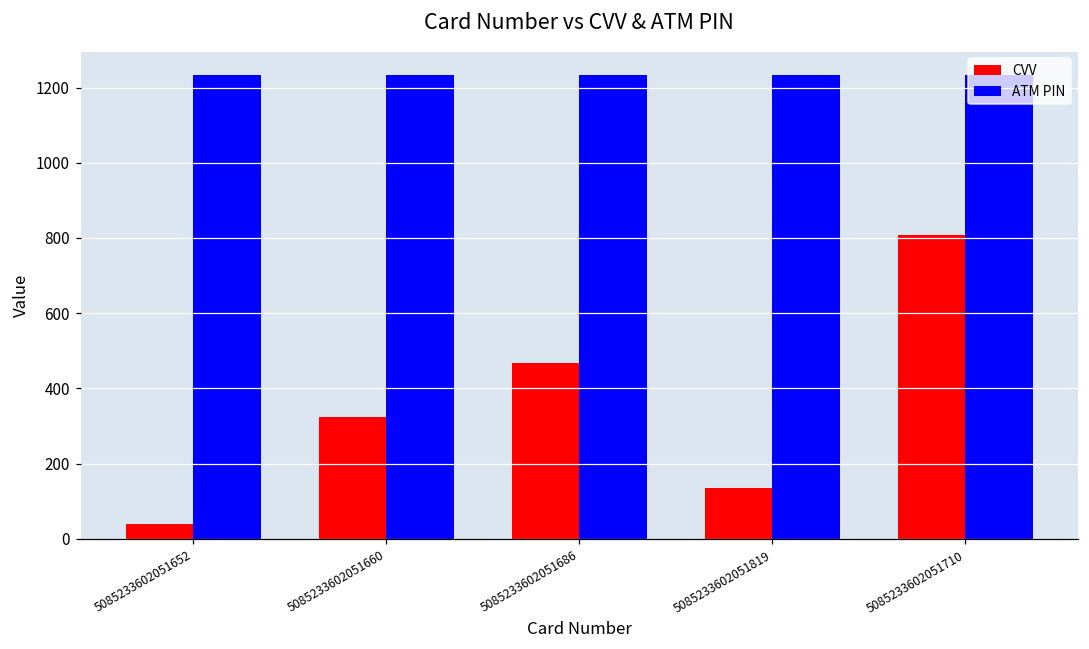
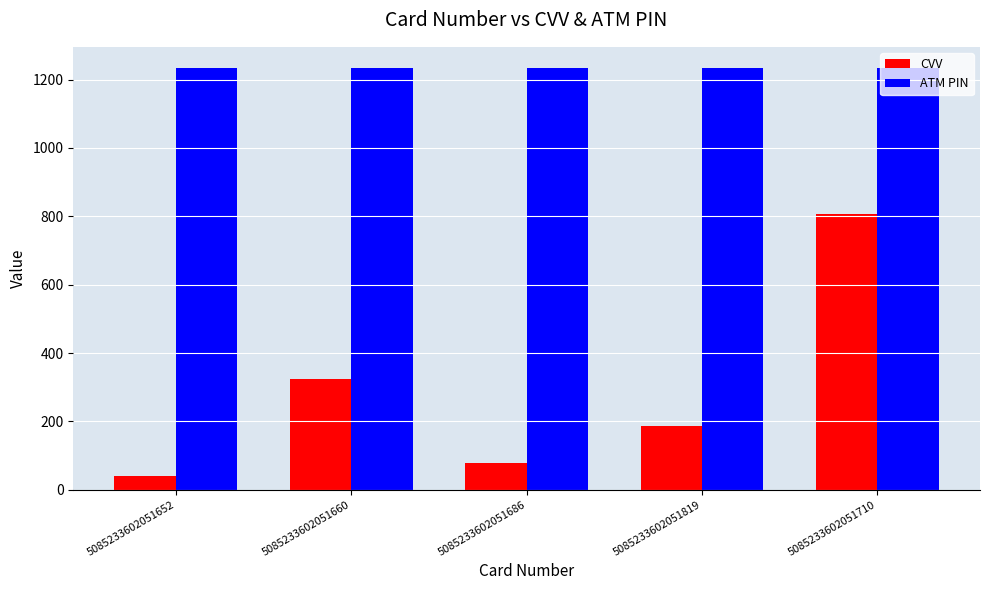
  {
    "CVV": {
      "5085233602051652": 40,
      "5085233602051660": 330,
-     "5085233602051686": 470,
-     "5085233602051819": 130,
+     "5085233602051686": 80,
+     "5085233602051819": 190,
      "5085233602051710": 810
    },
    "ATM PIN": {
      "5085233602051652": 1230,
      "5085233602051660": 1230,
      "5085233602051686": 1230,
      "5085233602051819": 1230
    }
  }
